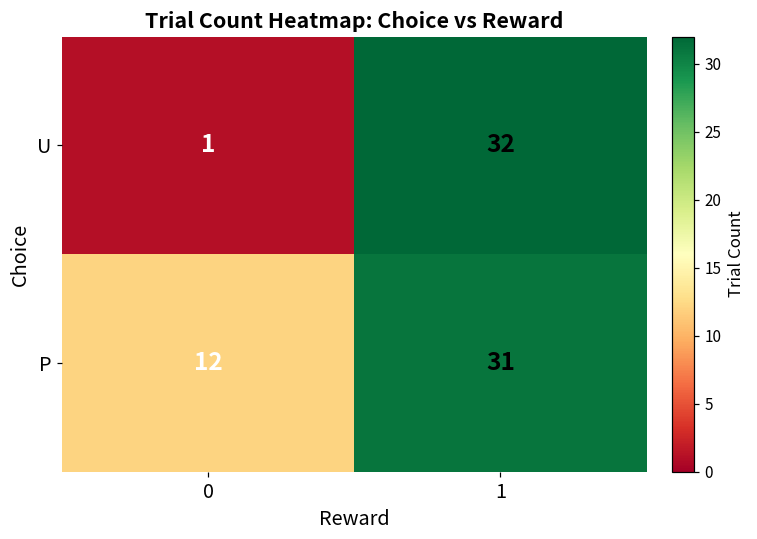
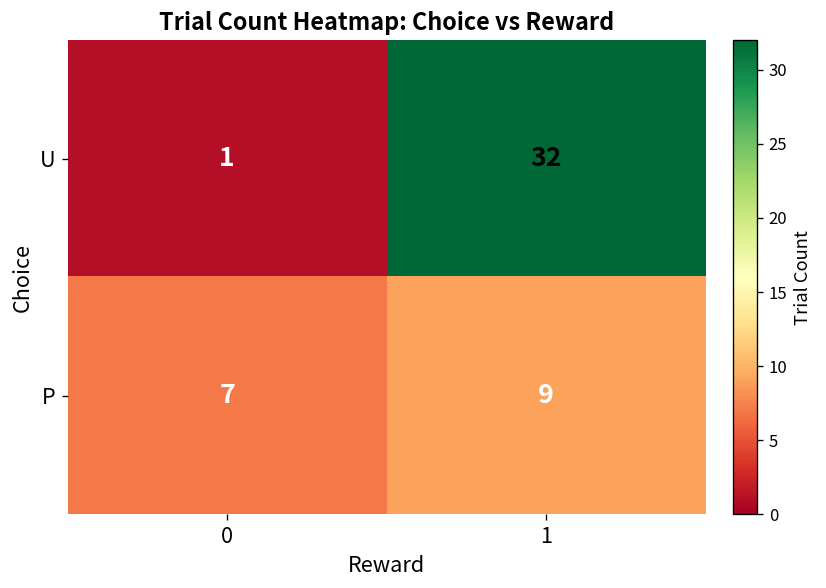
  {
    "U": {
      "0": 1,
      "1": 32
    },
    "P": {
-     "0": 12,
-     "1": 31
+     "0": 7,
+     "1": 9
    }
  }
